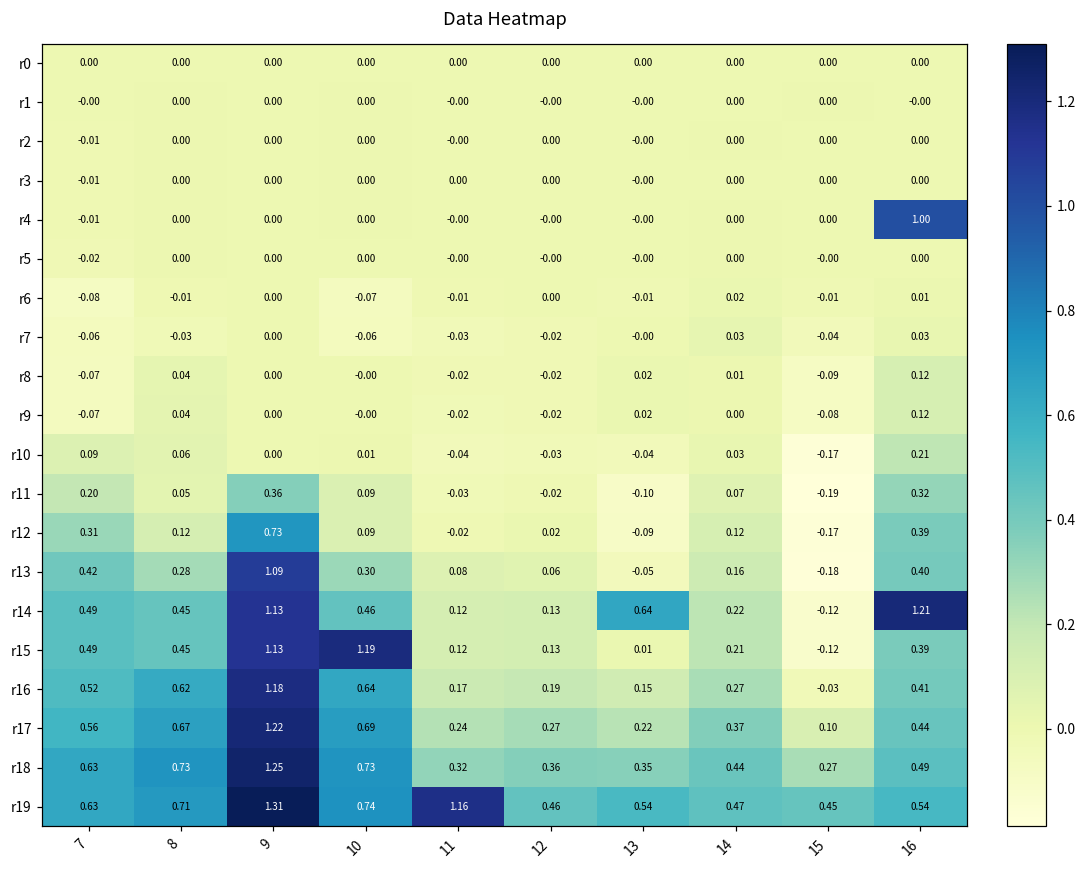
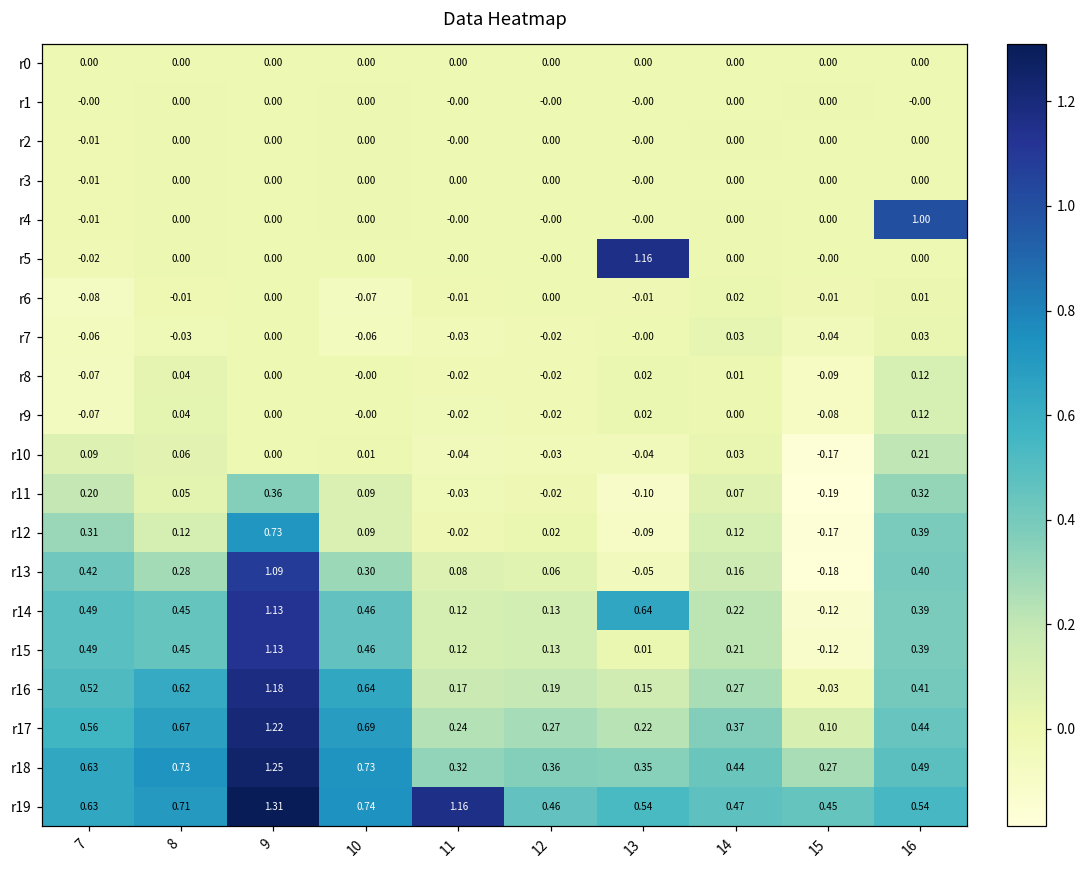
  {
    "r0": {
      "7": 0.00,
      "8": 0.00,
      "9": 0.00,
      "10": 0.00,
      "11": 0.00,
      "12": 0.00,
      "13": 0.00,
      "14": 0.00,
      "15": 0.00,
      "16": 0.00
    },
    "r1": {
      "7": -0.00,
      "8": 0.00,
      "9": 0.00,
      "10": 0.00,
      "11": -0.00,
      "12": -0.00,
      "13": -0.00,
      "14": 0.00,
      "15": 0.00,
      "16": -0.00
    },
    "r2": {
      "7": -0.01,
      "8": 0.00,
      "9": 0.00,
      "10": 0.00,
      "11": -0.00,
      "12": 0.00,
      "13": -0.00,
      "14": 0.00,
      "15": 0.00,
      "16": 0.00
    },
    "r3": {
      "7": -0.01,
      "8": 0.00,
      "9": 0.00,
      "10": 0.00,
      "11": 0.00,
      "12": 0.00,
      "13": -0.00,
      "14": 0.00,
      "15": 0.00,
      "16": 0.00
    },
    "r4": {
      "7": -0.01,
      "8": 0.00,
      "9": 0.00,
      "10": 0.00,
      "11": -0.00,
      "12": -0.00,
      "13": -0.00,
      "14": 0.00,
      "15": 0.00,
      "16": 1.00
    },
    "r5": {
      "7": -0.02,
      "8": 0.00,
      "9": 0.00,
      "10": 0.00,
      "11": -0.00,
      "12": -0.00,
-     "13": -0.00,
+     "13": 1.16,
      "14": 0.00,
      "15": -0.00,
      "16": 0.00
    },
    "r6": {
      "7": -0.08,
      "8": -0.01,
      "9": 0.00,
      "10": -0.07,
      "11": -0.01,
      "12": 0.00,
      "13": -0.01,
      "14": 0.02,
      "15": -0.01,
      "16": 0.01
    },
    "r7": {
      "7": -0.06,
      "8": -0.03,
      "9": 0.00,
      "10": -0.06,
      "11": -0.03,
      "12": -0.02,
      "13": -0.00,
      "14": 0.03,
      "15": -0.04,
      "16": 0.03
    },
    "r8": {
      "7": -0.07,
      "8": 0.04,
      "9": 0.00,
      "10": -0.00,
      "11": -0.02,
      "12": -0.02,
      "13": 0.02,
      "14": 0.01,
      "15": -0.09,
      "16": 0.12
    },
    "r9": {
      "7": -0.07,
      "8": 0.04,
      "9": 0.00,
      "10": -0.00,
      "11": -0.02,
      "12": -0.02,
      "13": 0.02,
      "14": 0.00,
      "15": -0.08,
      "16": 0.12
    },
    "r10": {
      "7": 0.09,
      "8": 0.06,
      "9": 0.00,
      "10": 0.01,
      "11": -0.04,
      "12": -0.03,
      "13": -0.04,
      "14": 0.03,
      "15": -0.17,
      "16": 0.21
    },
    "r11": {
      "7": 0.20,
      "8": 0.05,
      "9": 0.36,
      "10": 0.09,
      "11": -0.03,
      "12": -0.02,
      "13": -0.10,
      "14": 0.07,
      "15": -0.19,
      "16": 0.32
    },
    "r12": {
      "7": 0.31,
      "8": 0.12,
      "9": 0.73,
      "10": 0.09,
      "11": -0.02,
      "12": 0.02,
      "13": -0.09,
      "14": 0.12,
      "15": -0.17,
      "16": 0.39
    },
    "r13": {
      "7": 0.42,
      "8": 0.28,
      "9": 1.09,
      "10": 0.30,
      "11": 0.08,
      "12": 0.06,
      "13": -0.05,
      "14": 0.16,
      "15": -0.18,
      "16": 0.40
    },
    "r14": {
      "7": 0.49,
      "8": 0.45,
      "9": 1.13,
      "10": 0.46,
      "11": 0.12,
      "12": 0.13,
      "13": 0.64,
      "14": 0.22,
      "15": -0.12,
-     "16": 1.21
+     "16": 0.39
    },
    "r15": {
      "7": 0.49,
      "8": 0.45,
      "9": 1.13,
-     "10": 1.19,
+     "10": 0.46,
      "11": 0.12,
      "12": 0.13,
      "13": 0.01,
      "14": 0.21,
      "15": -0.12,
      "16": 0.39
    },
    "r16": {
      "7": 0.52,
      "8": 0.62,
      "9": 1.18,
      "10": 0.64,
      "11": 0.17,
      "12": 0.19,
      "13": 0.15,
      "14": 0.27,
      "15": -0.03,
      "16": 0.41
    },
    "r17": {
      "7": 0.56,
      "8": 0.67,
      "9": 1.22,
      "10": 0.69,
      "11": 0.24,
      "12": 0.27,
      "13": 0.22,
      "14": 0.37,
      "15": 0.10,
      "16": 0.44
    },
    "r18": {
      "7": 0.63,
      "8": 0.73,
      "9": 1.25,
      "10": 0.73,
      "11": 0.32,
      "12": 0.36,
      "13": 0.35,
      "14": 0.44,
      "15": 0.27,
      "16": 0.49
    },
    "r19": {
      "7": 0.63,
      "8": 0.71,
      "9": 1.31,
      "10": 0.74,
      "11": 1.16,
      "12": 0.46,
      "13": 0.54,
      "14": 0.47,
      "15": 0.45,
      "16": 0.54
    }
  }
